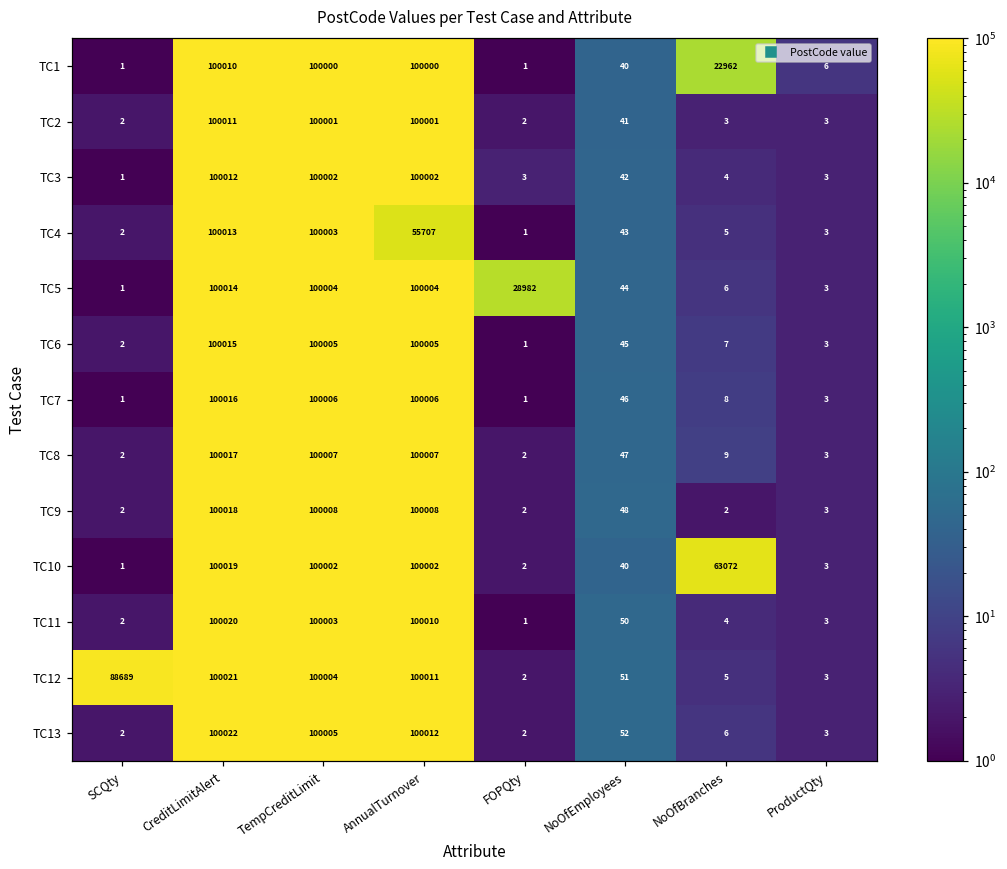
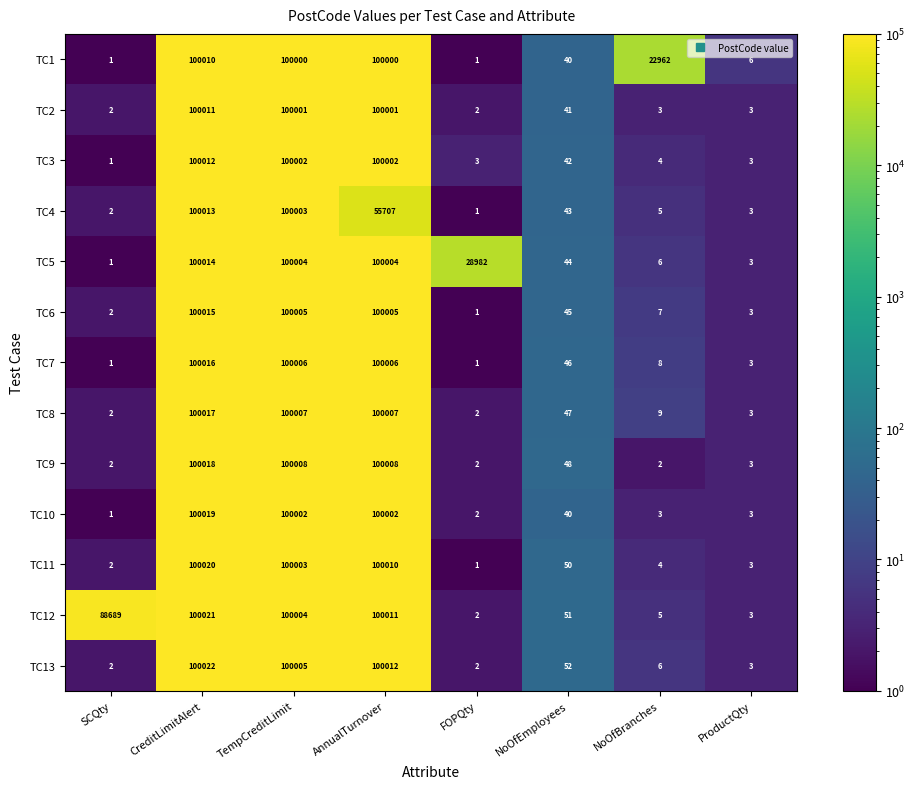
  {
    "TC1": {
      "SCQty": 1,
      "CreditLimitAlert": 100010,
      "TempCreditLimit": 100000,
      "AnnualTurnover": 100000,
      "FOPQty": 1,
      "NoOfEmployees": 40,
      "NoOfBranches": 22962
    },
    "TC2": {
      "SCQty": 2,
      "CreditLimitAlert": 100011,
      "TempCreditLimit": 100001,
      "AnnualTurnover": 100001,
      "FOPQty": 2,
      "NoOfEmployees": 41,
      "NoOfBranches": 3,
      "ProductQty": 3
    },
    "TC3": {
      "SCQty": 1,
      "CreditLimitAlert": 100012,
      "TempCreditLimit": 100002,
      "AnnualTurnover": 100002,
      "FOPQty": 3,
      "NoOfEmployees": 42,
      "NoOfBranches": 4,
      "ProductQty": 3
    },
    "TC4": {
      "SCQty": 2,
      "CreditLimitAlert": 100013,
      "TempCreditLimit": 100003,
      "AnnualTurnover": 55707,
      "FOPQty": 1,
      "NoOfEmployees": 43,
      "NoOfBranches": 5,
      "ProductQty": 3
    },
    "TC5": {
      "SCQty": 1,
      "CreditLimitAlert": 100014,
      "TempCreditLimit": 100004,
      "AnnualTurnover": 100004,
      "FOPQty": 28982,
      "NoOfEmployees": 44,
      "NoOfBranches": 6,
      "ProductQty": 3
    },
    "TC6": {
      "SCQty": 2,
      "CreditLimitAlert": 100015,
      "TempCreditLimit": 100005,
      "AnnualTurnover": 100005,
      "FOPQty": 1,
      "NoOfEmployees": 45,
      "NoOfBranches": 7,
      "ProductQty": 3
    },
    "TC7": {
      "SCQty": 1,
      "CreditLimitAlert": 100016,
      "TempCreditLimit": 100006,
      "AnnualTurnover": 100006,
      "FOPQty": 1,
      "NoOfEmployees": 46,
      "NoOfBranches": 8,
      "ProductQty": 3
    },
    "TC8": {
      "SCQty": 2,
      "CreditLimitAlert": 100017,
      "TempCreditLimit": 100007,
      "AnnualTurnover": 100007,
      "FOPQty": 2,
      "NoOfEmployees": 47,
      "NoOfBranches": 9,
      "ProductQty": 3
    },
    "TC9": {
      "SCQty": 2,
      "CreditLimitAlert": 100018,
      "TempCreditLimit": 100008,
      "AnnualTurnover": 100008,
      "FOPQty": 2,
      "NoOfEmployees": 48,
      "NoOfBranches": 2,
      "ProductQty": 3
    },
    "TC10": {
      "SCQty": 1,
      "CreditLimitAlert": 100019,
      "TempCreditLimit": 100002,
      "AnnualTurnover": 100002,
      "FOPQty": 2,
      "NoOfEmployees": 40,
-     "NoOfBranches": 63072,
+     "NoOfBranches": 3,
      "ProductQty": 3
    },
    "TC11": {
      "SCQty": 2,
      "CreditLimitAlert": 100020,
      "TempCreditLimit": 100003,
      "AnnualTurnover": 100010,
      "FOPQty": 1,
      "NoOfEmployees": 50,
      "NoOfBranches": 4,
      "ProductQty": 3
    },
    "TC12": {
      "SCQty": 88689,
      "CreditLimitAlert": 100021,
      "TempCreditLimit": 100004,
      "AnnualTurnover": 100011,
      "FOPQty": 2,
      "NoOfEmployees": 51,
      "NoOfBranches": 5,
      "ProductQty": 3
    },
    "TC13": {
      "SCQty": 2,
      "CreditLimitAlert": 100022,
      "TempCreditLimit": 100005,
      "AnnualTurnover": 100012,
      "FOPQty": 2,
      "NoOfEmployees": 52,
      "NoOfBranches": 6,
      "ProductQty": 3
    }
  }
